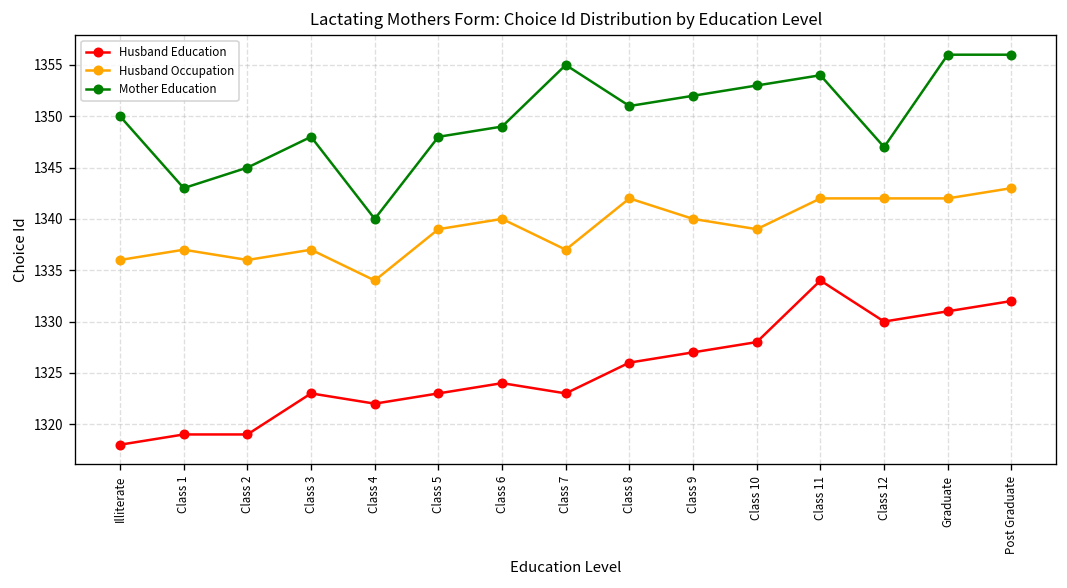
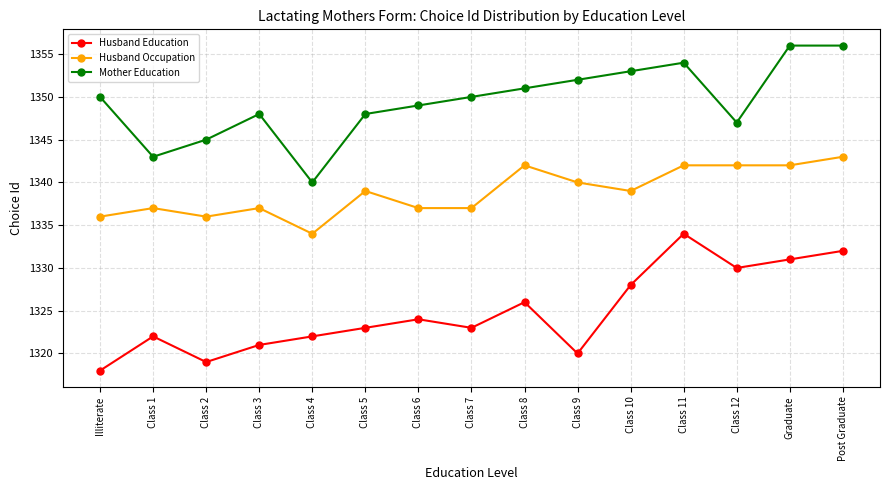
  {
    "Husband Education": {
      "Illiterate": 1318,
-     "Class 1": 1319,
+     "Class 1": 1322,
      "Class 2": 1319,
-     "Class 3": 1323,
+     "Class 3": 1321,
      "Class 4": 1322,
      "Class 5": 1323,
      "Class 6": 1324,
      "Class 7": 1323,
      "Class 8": 1326,
-     "Class 9": 1327,
+     "Class 9": 1320,
      "Class 10": 1328,
      "Class 11": 1334,
      "Class 12": 1330,
      "Graduate": 1331,
      "Post Graduate": 1332
    },
    "Husband Occupation": {
      "Illiterate": 1336,
      "Class 1": 1337,
      "Class 2": 1336,
      "Class 3": 1337,
      "Class 4": 1334,
      "Class 5": 1339,
-     "Class 6": 1340,
+     "Class 6": 1337,
      "Class 7": 1337,
      "Class 8": 1342,
      "Class 9": 1340,
      "Class 10": 1339,
      "Class 11": 1342,
      "Class 12": 1342,
      "Graduate": 1342,
      "Post Graduate": 1343
    },
    "Mother Education": {
      "Illiterate": 1350,
      "Class 1": 1343,
      "Class 2": 1345,
      "Class 3": 1348,
      "Class 4": 1340,
      "Class 5": 1348,
      "Class 6": 1349,
-     "Class 7": 1355,
+     "Class 7": 1350,
      "Class 8": 1351,
      "Class 9": 1352,
      "Class 10": 1353,
      "Class 11": 1354,
      "Class 12": 1347,
      "Graduate": 1356,
      "Post Graduate": 1356
    }
  }
